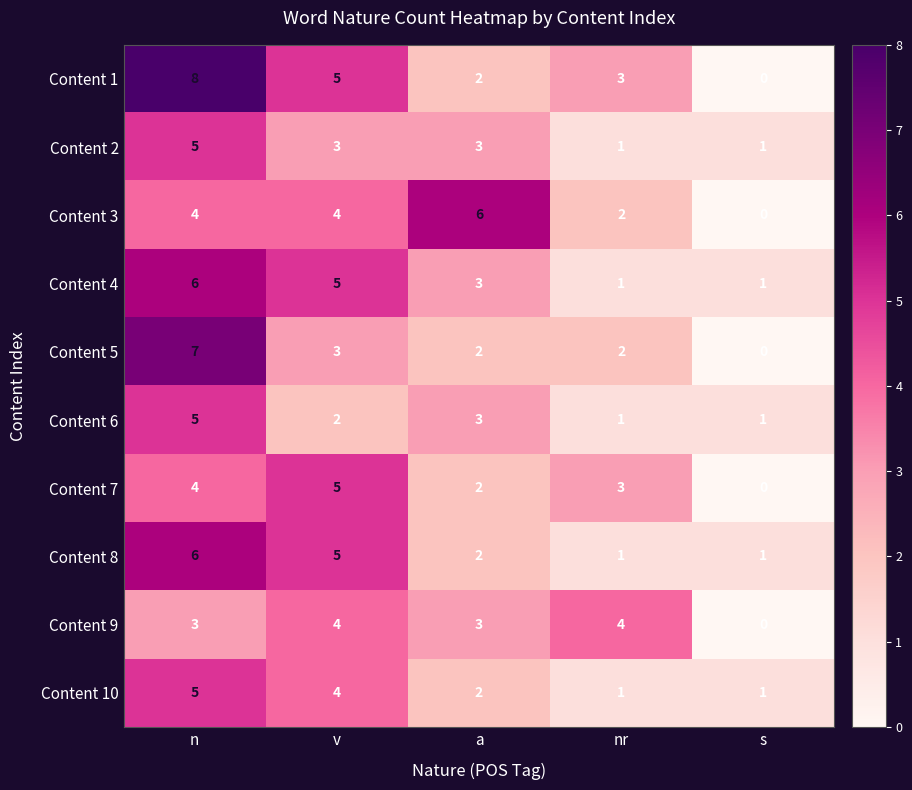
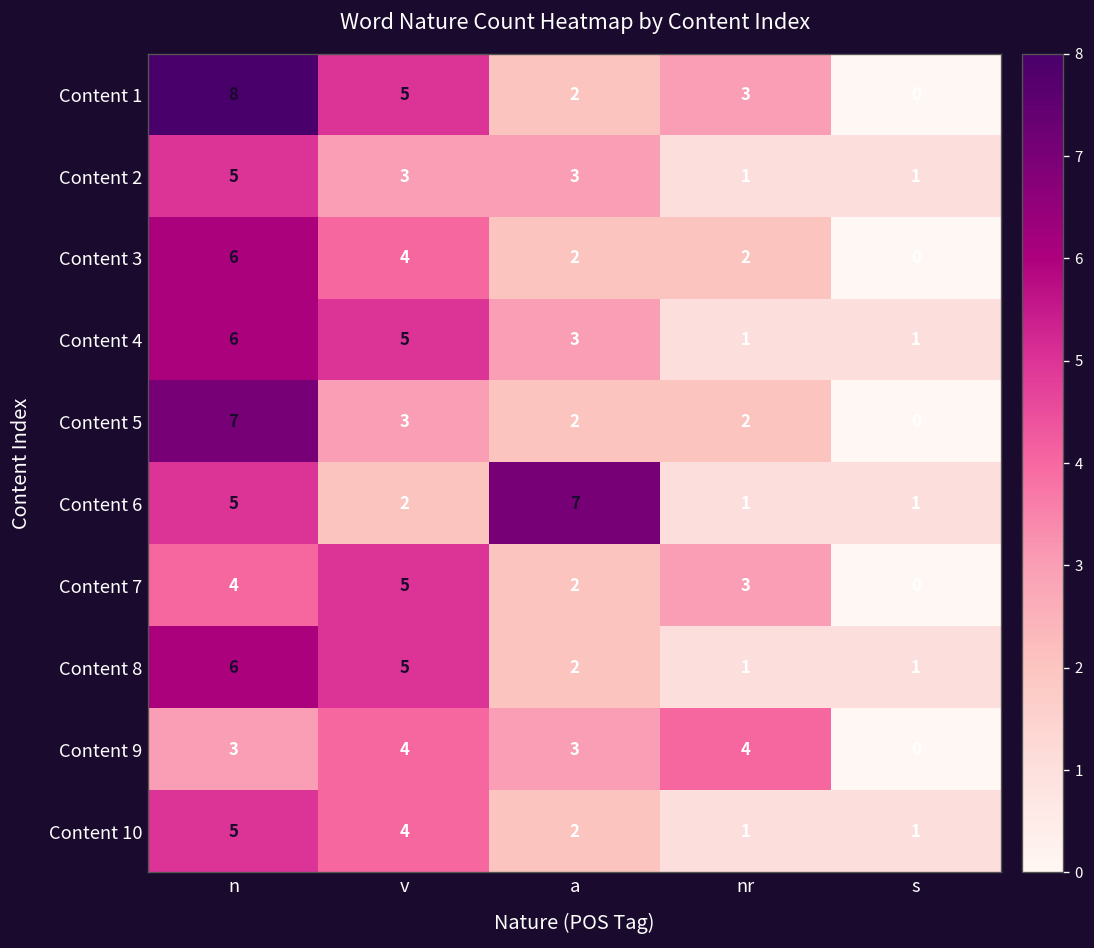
  {
    "Content 1": {
      "n": 8,
      "v": 5,
      "a": 2,
      "nr": 3
    },
    "Content 2": {
      "n": 5,
      "v": 3,
      "a": 3
    },
    "Content 3": {
-     "n": 4,
+     "n": 6,
      "v": 4,
-     "a": 6,
+     "a": 2,
      "nr": 2
    },
    "Content 4": {
      "n": 6,
      "v": 5,
      "a": 3
    },
    "Content 5": {
      "n": 7,
      "v": 3,
      "a": 2,
      "nr": 2
    },
    "Content 6": {
      "n": 5,
      "v": 2,
-     "a": 3
+     "a": 7
    },
    "Content 7": {
      "n": 4,
      "v": 5,
      "a": 2,
      "nr": 3
    },
    "Content 8": {
      "n": 6,
      "v": 5,
      "a": 2
    },
    "Content 9": {
      "n": 3,
      "v": 4,
      "a": 3,
      "nr": 4
    },
    "Content 10": {
      "n": 5,
      "v": 4,
      "a": 2
    }
  }
